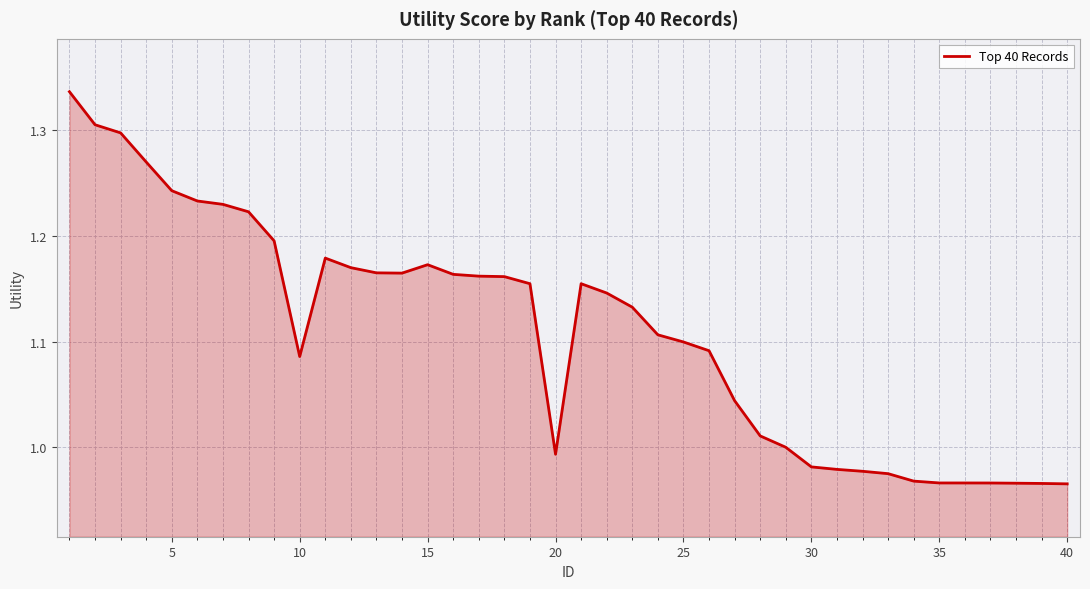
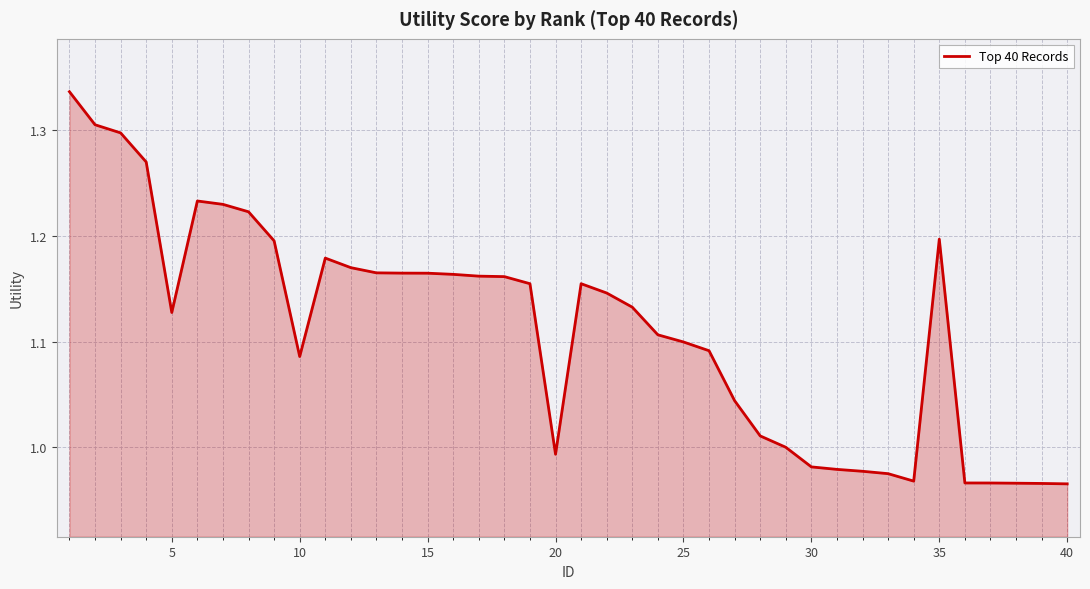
  {
-   "5": 1.243,
+   "5": 1.127,
    "10": 1.086,
-   "15": 1.173,
+   "15": 1.165,
    "20": 0.993,
    "25": 1.100,
    "30": 0.981,
-   "35": 0.966,
+   "35": 1.197,
    "40": 0.965
  }
